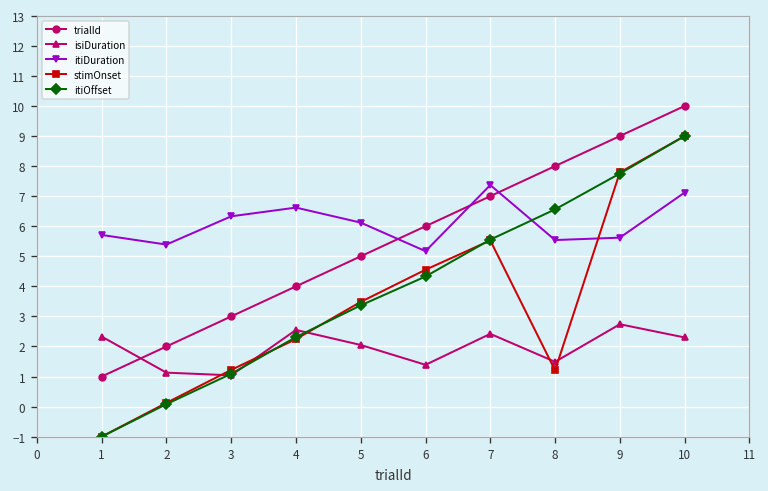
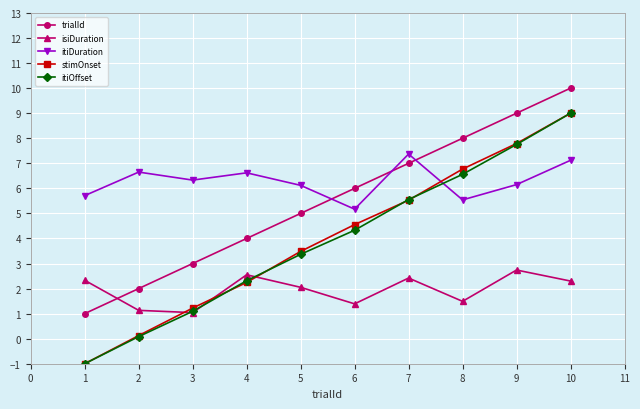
  {
    "itiDuration": {
      "1": 5.7,
-     "2": 5.4,
+     "2": 6.7,
      "3": 6.3,
      "4": 6.6,
      "5": 6.1,
      "6": 5.2,
      "7": 7.4,
      "8": 5.5,
-     "9": 5.6,
+     "9": 6.2,
      "10": 7.1
    },
    "stimOnset": {
      "3": 1.2,
      "5": 3.5,
      "6": 4.6,
-     "8": 1.2
+     "8": 6.8
    },
    "itiOffset": {
      "5": 3.4,
      "6": 4.3,
      "8": 6.6
    }
  }
